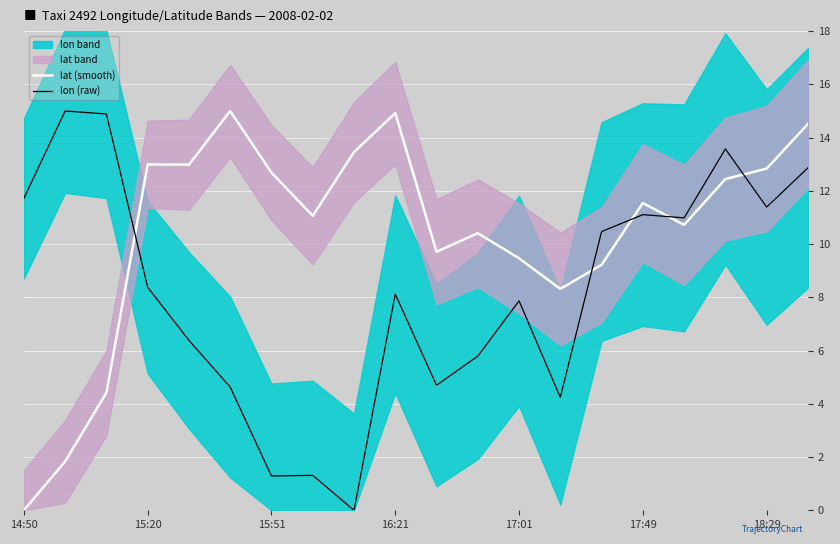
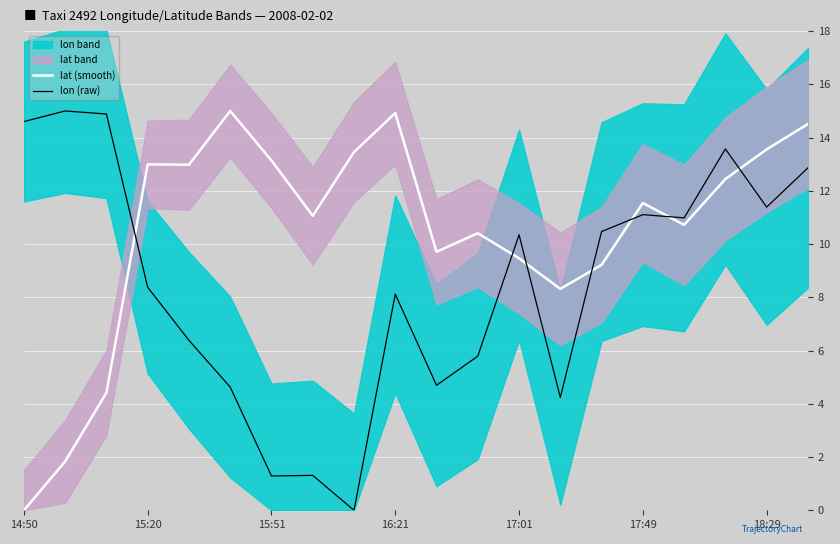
  {
    "lat (smooth)": {
      "14:50": 0.0,
      "15:20": 13.0,
-     "15:51": 12.7,
+     "15:51": 13.1,
      "16:21": 14.9,
      "17:01": 9.5,
      "17:49": 11.5,
-     "18:29": 12.8
+     "18:29": 13.6
    },
    "lon band": {
      "15:51": 4.8
    },
    "lon (raw)": {
-     "14:50": 11.7,
+     "14:50": 14.6,
      "15:20": 8.4,
      "15:51": 1.3,
      "16:21": 8.1,
-     "17:01": 7.9,
+     "17:01": 10.4,
      "17:49": 11.1,
      "18:29": 11.4
    },
    "lat band": {
      "14:50": 1.5
    }
  }
